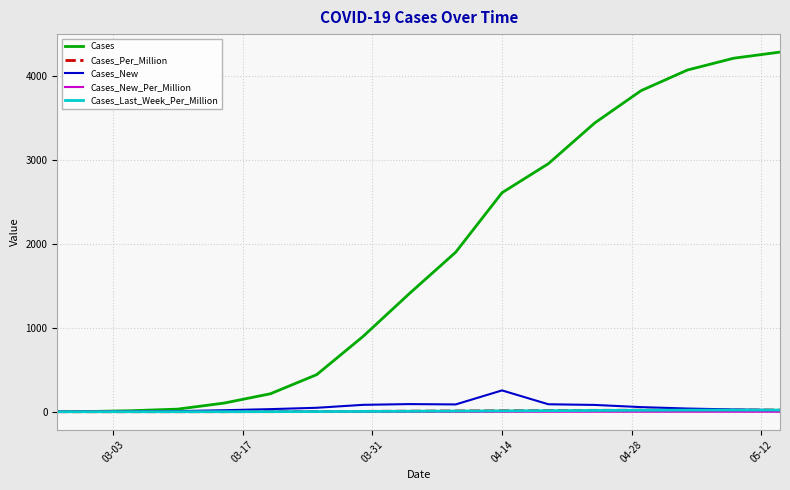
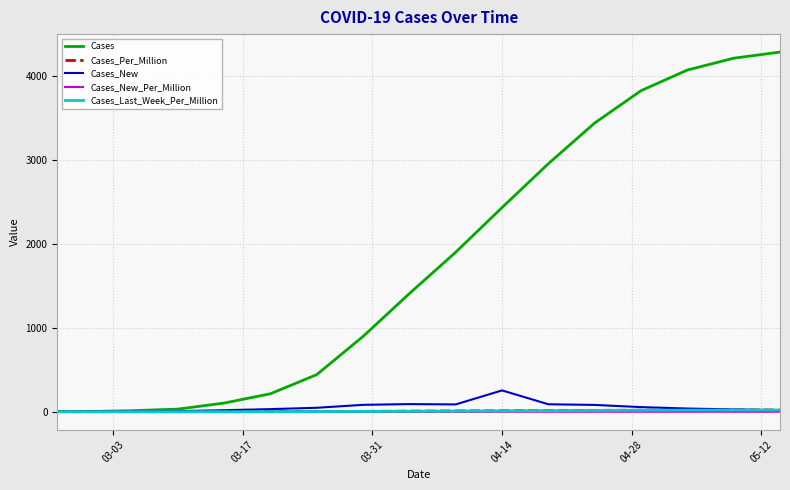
  {
    "Cases": {
-     "04-14": 2600
+     "04-14": 2400
    },
    "Cases_New": {
      "04-14": 300
    }
  }
